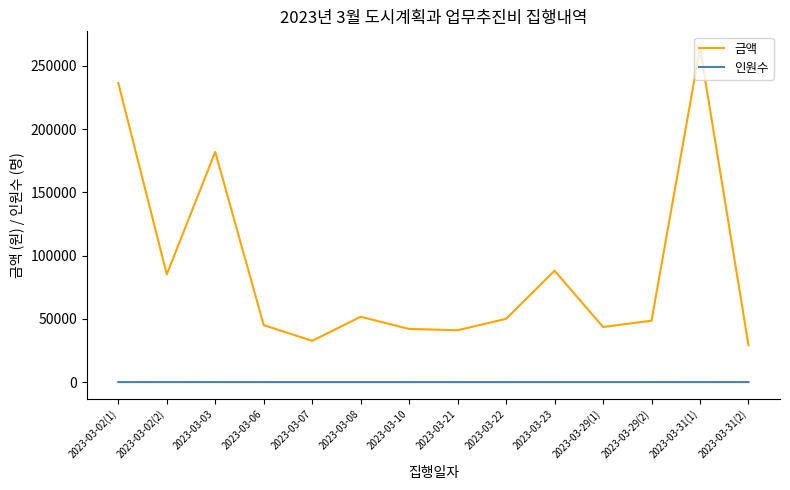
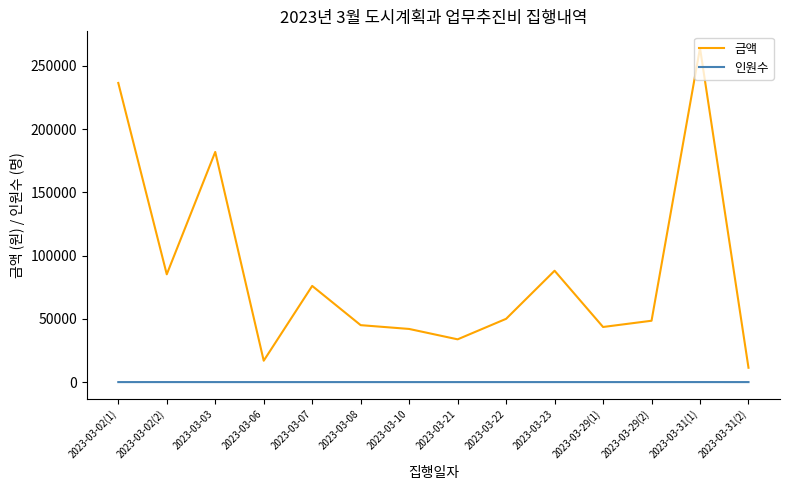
  {
    "금액": {
      "2023-03-02(1)": 236000,
      "2023-03-02(2)": 85000,
      "2023-03-03": 182000,
-     "2023-03-06": 45000,
-     "2023-03-07": 33000,
-     "2023-03-08": 52000,
+     "2023-03-06": 17000,
+     "2023-03-07": 76000,
+     "2023-03-08": 45000,
      "2023-03-10": 42000,
-     "2023-03-21": 41000,
+     "2023-03-21": 34000,
      "2023-03-22": 50000,
      "2023-03-23": 88000,
      "2023-03-29(1)": 44000,
      "2023-03-29(2)": 48000,
-     "2023-03-31(2)": 29000
+     "2023-03-31(2)": 11000
    },
    "인원수": {
      "2023-03-02(1)": 0,
      "2023-03-02(2)": 0,
      "2023-03-03": 0,
      "2023-03-06": 0,
      "2023-03-07": 0,
      "2023-03-08": 0,
      "2023-03-10": 0,
      "2023-03-21": 0,
      "2023-03-22": 0,
      "2023-03-23": 0,
      "2023-03-29(1)": 0,
      "2023-03-29(2)": 0,
      "2023-03-31(1)": 0,
      "2023-03-31(2)": 0
    }
  }
